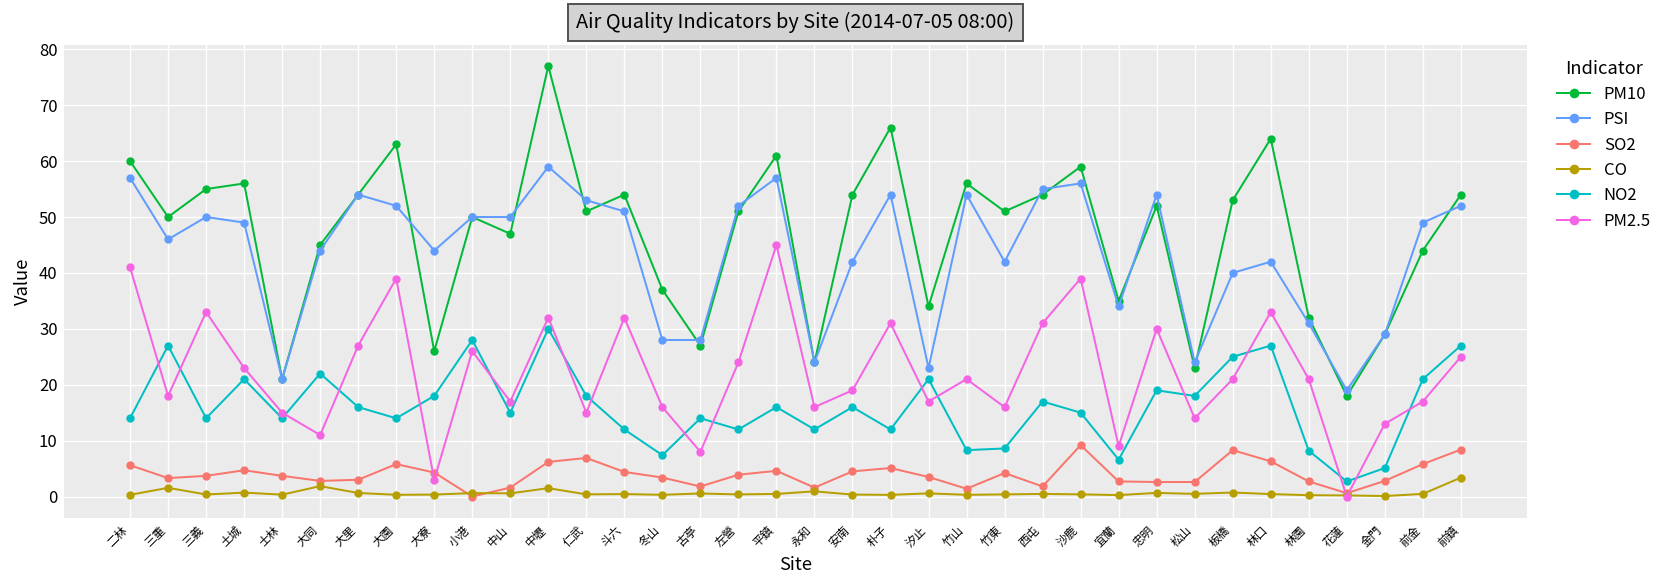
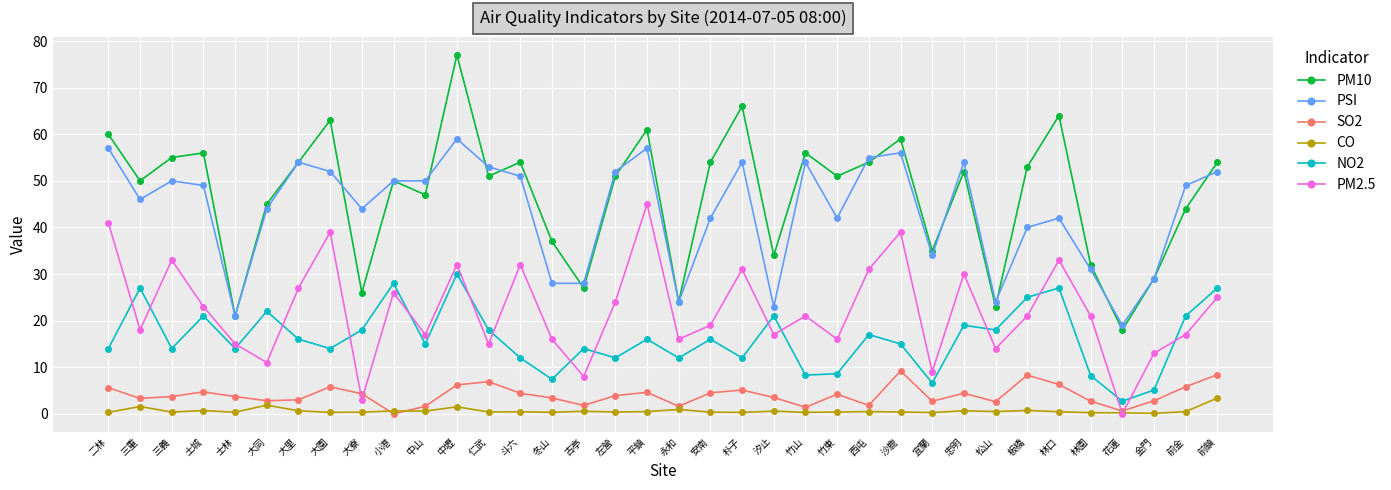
  {
    "SO2": {
      "二林": 6,
      "三重": 3,
      "三義": 4,
      "土城": 5,
      "士林": 4,
      "大同": 3,
      "大里": 3,
      "大園": 6,
      "大寮": 4,
      "小港": 0,
      "中山": 2,
      "中壢": 6,
      "仁武": 7,
      "斗六": 4,
      "冬山": 3,
      "古亭": 2,
      "左營": 4,
      "平鎮": 5,
      "永和": 2,
      "安南": 5,
      "朴子": 5,
      "汐止": 4,
      "竹山": 1,
      "竹東": 4,
      "西屯": 2,
      "沙鹿": 9,
      "宜蘭": 3,
-     "忠明": 3,
+     "忠明": 4,
      "松山": 3,
      "板橋": 8,
      "林口": 6,
      "林園": 3,
      "金門": 3,
      "前金": 6,
      "前鎮": 8
    }
  }
